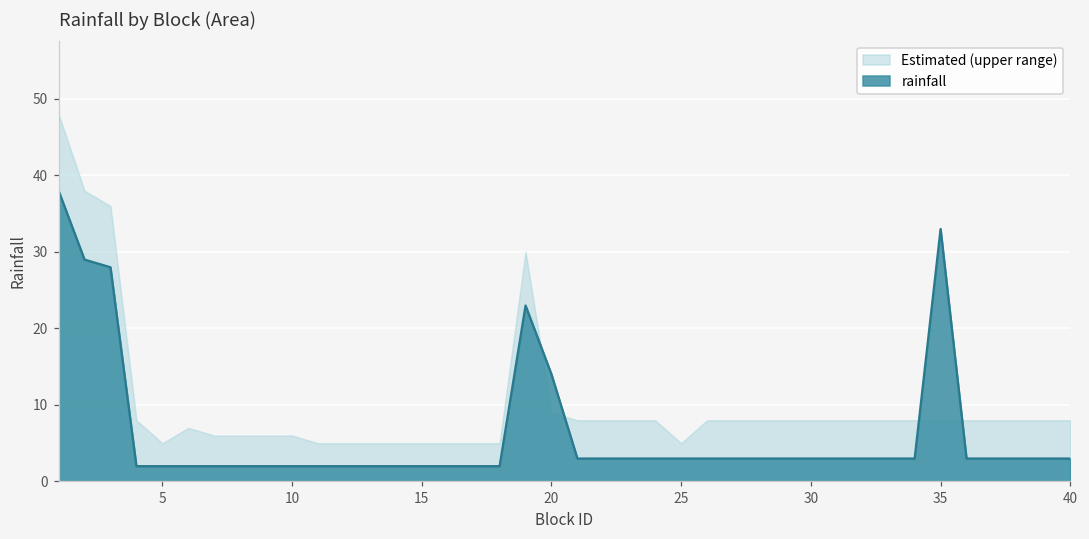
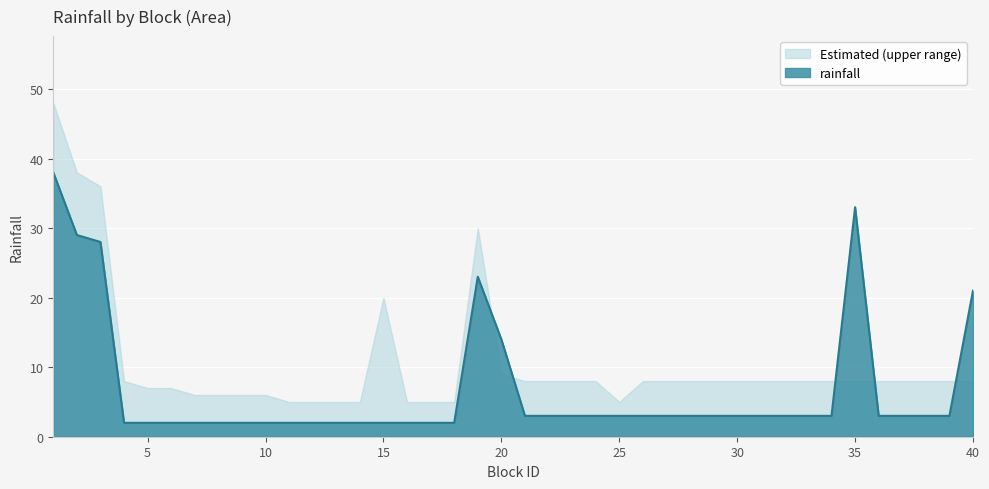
  {
    "Estimated (upper range)": {
-     "5": 5,
+     "5": 7,
      "10": 6,
-     "15": 5,
+     "15": 20,
      "20": 9,
      "25": 5,
      "30": 8,
      "35": 8,
      "40": 8
    },
    "rainfall": {
      "5": 2,
      "10": 2,
      "15": 2,
      "20": 14,
      "25": 3,
      "30": 3,
      "35": 33,
-     "40": 3
+     "40": 21
    }
  }
